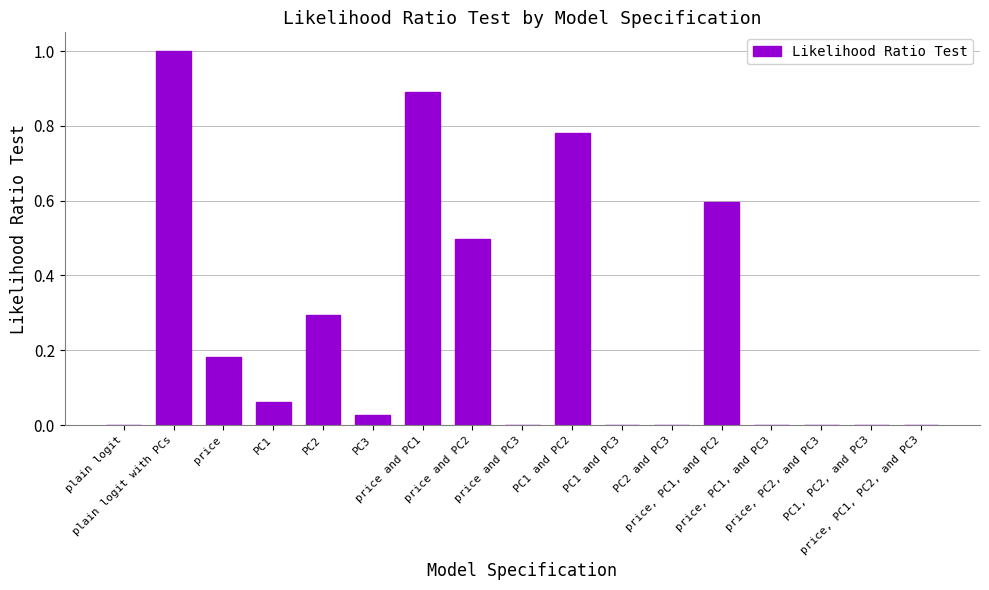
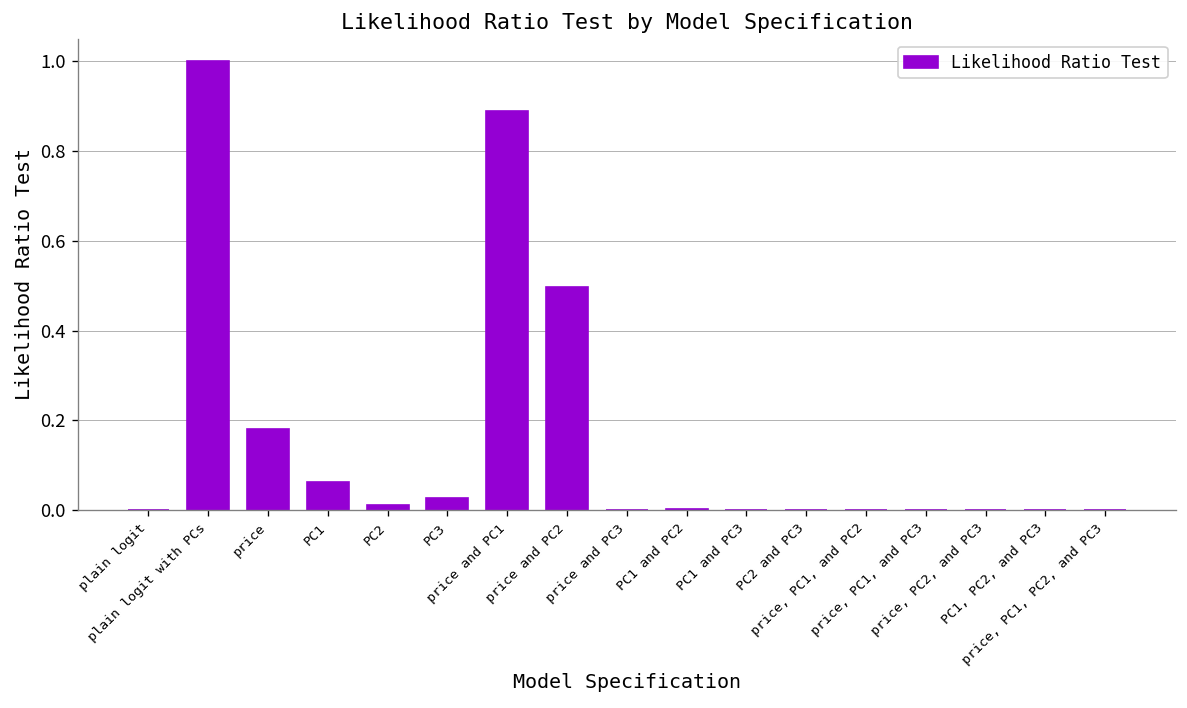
  {
    "plain logit": 0.00,
    "plain logit with PCs": 1.00,
    "price": 0.18,
    "PC1": 0.06,
-   "PC2": 0.29,
+   "PC2": 0.01,
    "PC3": 0.03,
    "price and PC1": 0.89,
    "price and PC2": 0.50,
-   "PC1 and PC2": 0.78,
-   "price, PC1, and PC2": 0.60
+   "PC1 and PC2": 0.00,
+   "price, PC1, and PC2": 0.00
  }
